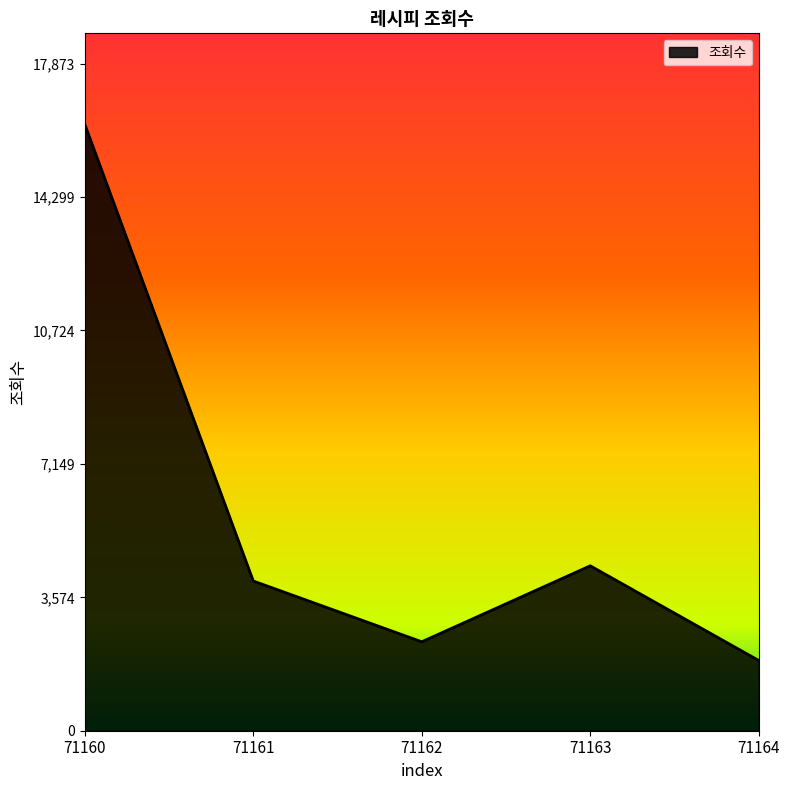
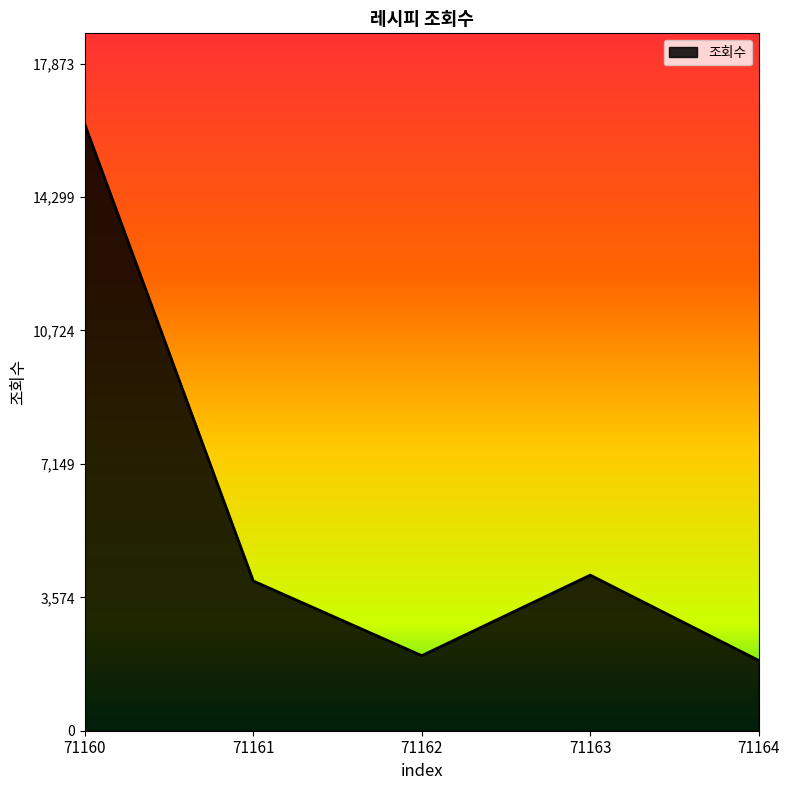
  {
    "71160": "16,200",
    "71161": "4,000",
-   "71162": "2,400",
-   "71163": "4,400",
+   "71162": "2,000",
+   "71163": "4,200",
    "71164": "1,900"
  }
